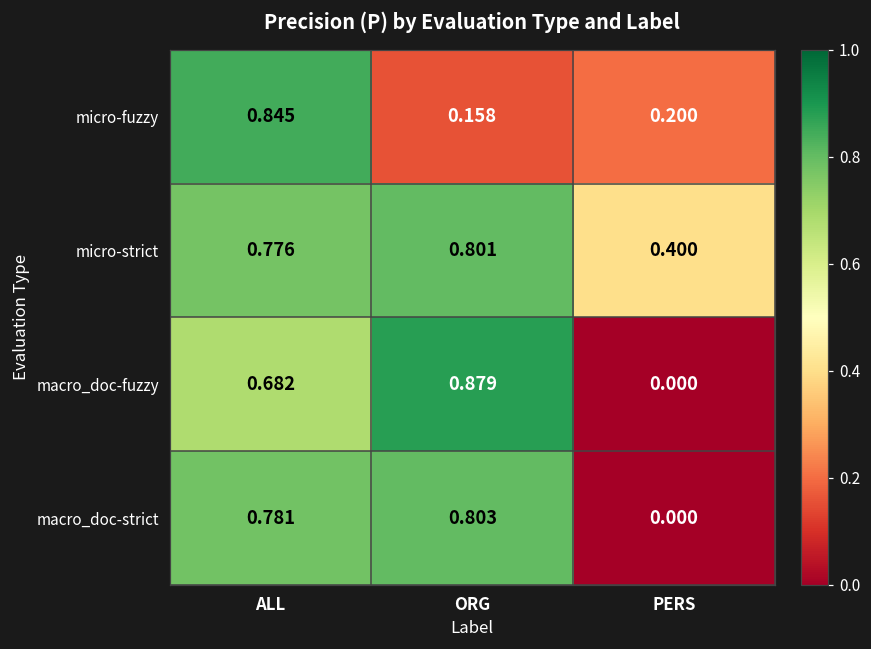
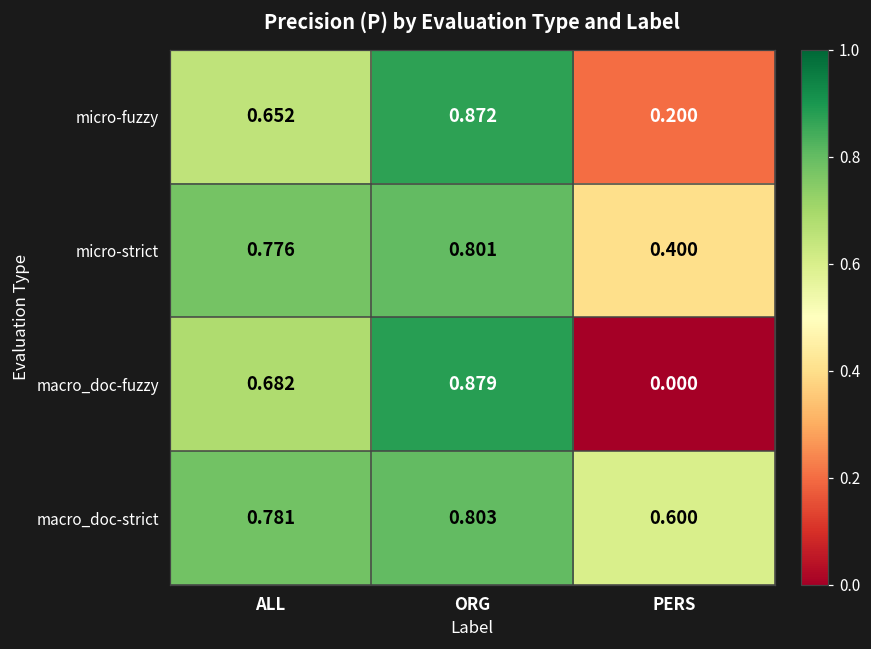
  {
    "micro-fuzzy": {
-     "ALL": 0.845,
-     "ORG": 0.158,
+     "ALL": 0.652,
+     "ORG": 0.872,
      "PERS": 0.200
    },
    "micro-strict": {
      "ALL": 0.776,
      "ORG": 0.801,
      "PERS": 0.400
    },
    "macro_doc-fuzzy": {
      "ALL": 0.682,
      "ORG": 0.879,
      "PERS": 0.000
    },
    "macro_doc-strict": {
      "ALL": 0.781,
      "ORG": 0.803,
-     "PERS": 0.000
+     "PERS": 0.600
    }
  }
